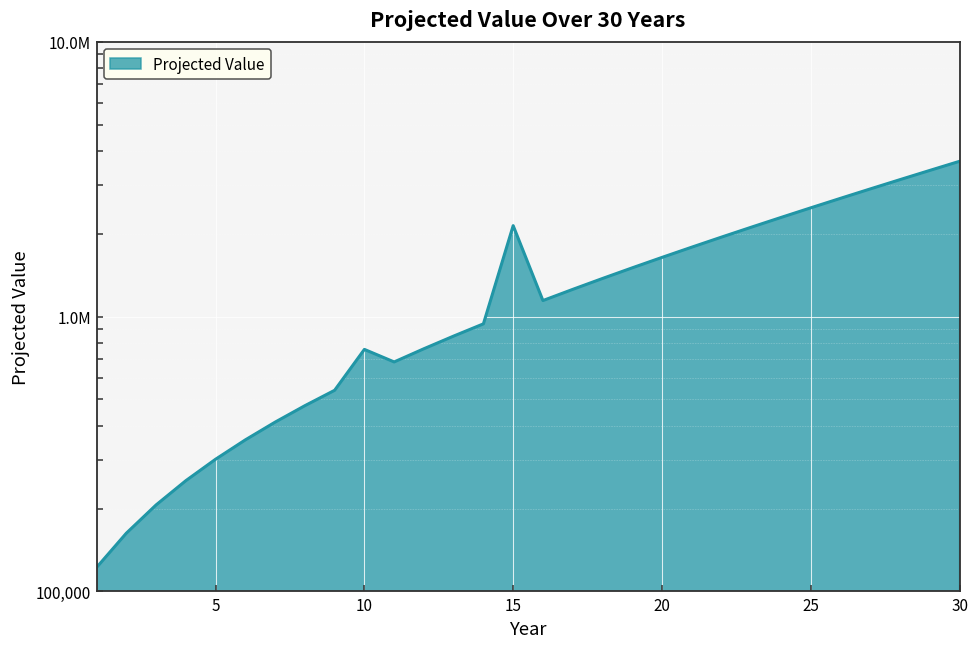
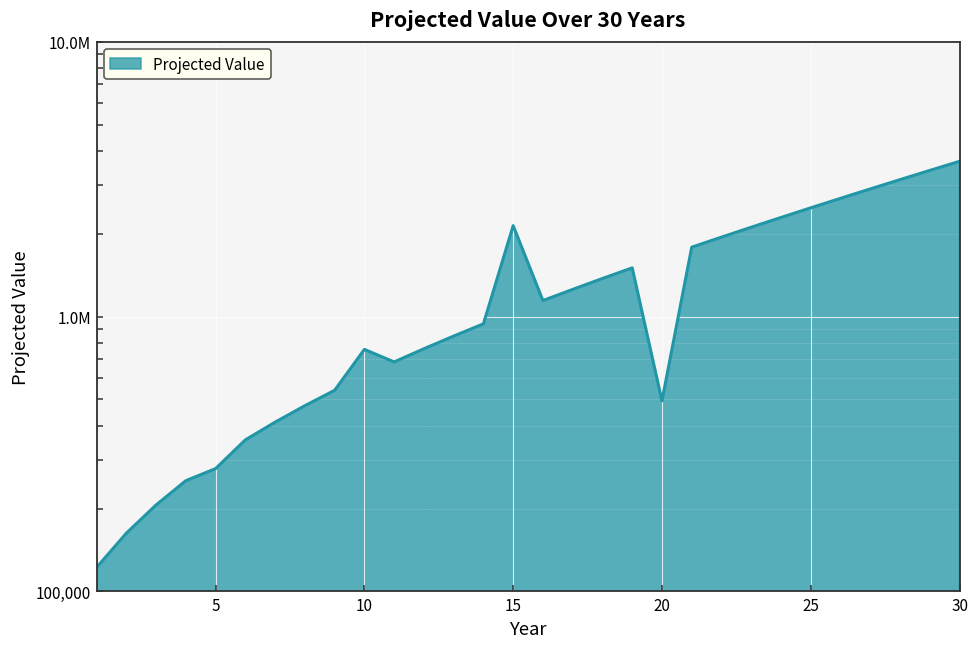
  {
-   "5": "300,000",
+   "5": "280,000",
    "10": "760,000",
    "15": "2,100,000",
-   "20": "1,600,000",
+   "20": "490,000",
    "25": "2,500,000",
    "30": "3,700,000"
  }
